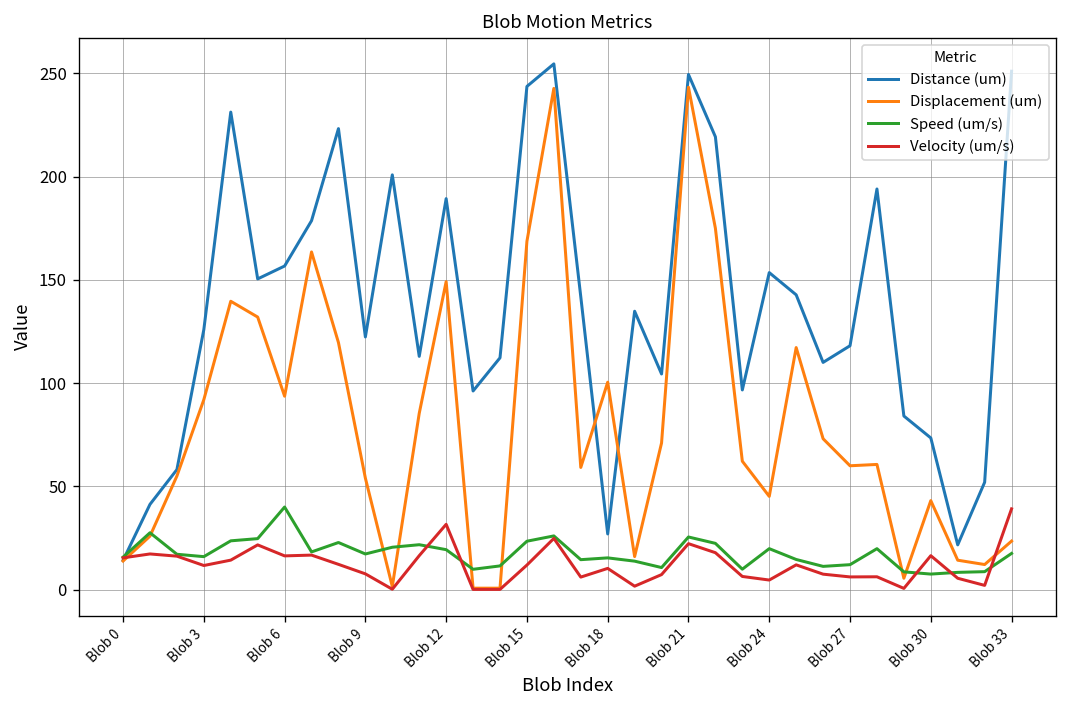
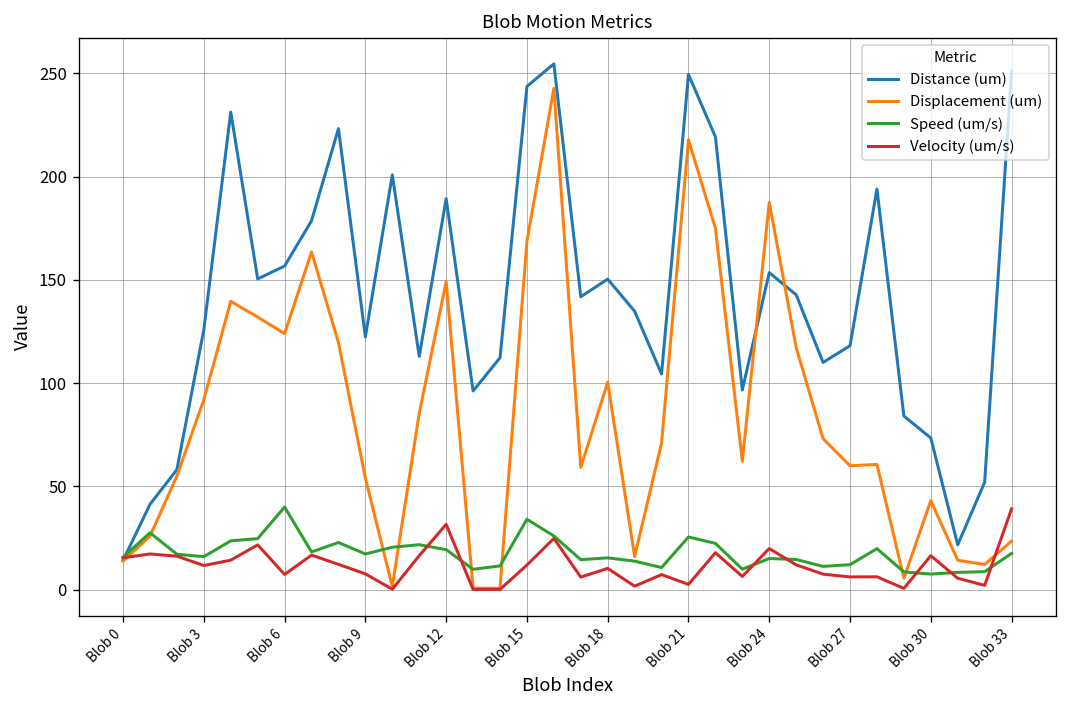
  {
    "Distance (um)": {
      "Blob 3": 126,
      "Blob 6": 157,
      "Blob 9": 122,
      "Blob 12": 189,
      "Blob 15": 244,
-     "Blob 18": 27,
+     "Blob 18": 150,
      "Blob 21": 249,
      "Blob 24": 153,
      "Blob 27": 118,
      "Blob 30": 73
    },
    "Displacement (um)": {
      "Blob 3": 92,
-     "Blob 6": 94,
+     "Blob 6": 124,
      "Blob 9": 54,
      "Blob 12": 149,
      "Blob 15": 169,
      "Blob 18": 100,
-     "Blob 21": 243,
-     "Blob 24": 45,
+     "Blob 21": 218,
+     "Blob 24": 187,
      "Blob 27": 60,
      "Blob 30": 43,
      "Blob 33": 23
    },
    "Speed (um/s)": {
      "Blob 3": 16,
      "Blob 6": 40,
      "Blob 9": 17,
      "Blob 12": 19,
-     "Blob 15": 23,
+     "Blob 15": 34,
      "Blob 18": 15,
      "Blob 21": 25,
-     "Blob 24": 20,
+     "Blob 24": 15,
      "Blob 27": 12,
      "Blob 30": 7,
      "Blob 33": 17
    },
    "Velocity (um/s)": {
      "Blob 3": 12,
-     "Blob 6": 16,
+     "Blob 6": 7,
      "Blob 9": 8,
      "Blob 12": 32,
      "Blob 15": 12,
      "Blob 18": 10,
-     "Blob 21": 22,
-     "Blob 24": 5,
+     "Blob 21": 2,
+     "Blob 24": 20,
      "Blob 27": 6,
      "Blob 30": 16,
      "Blob 33": 39
    }
  }
